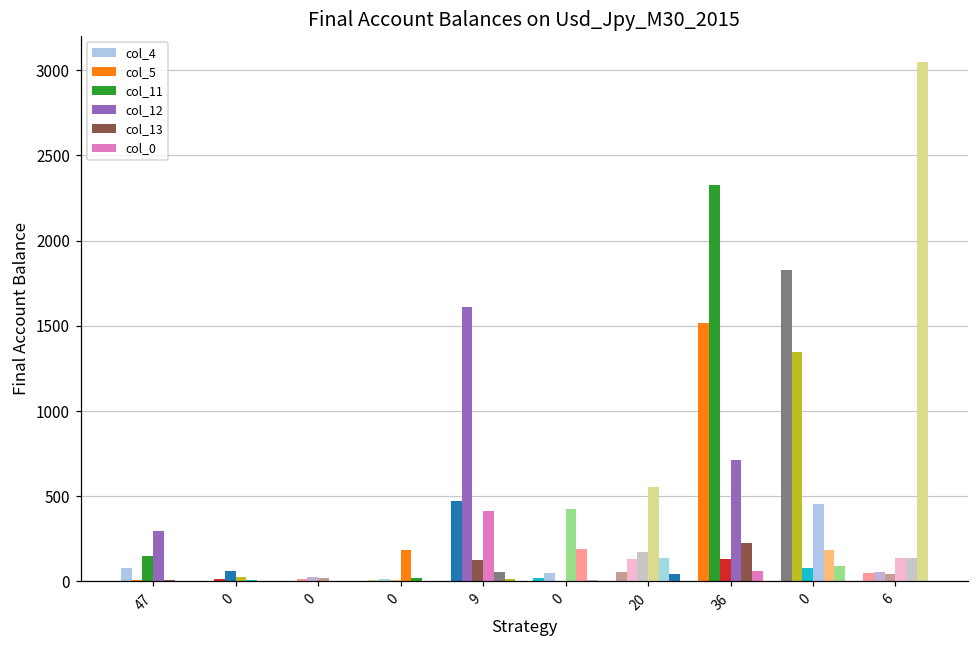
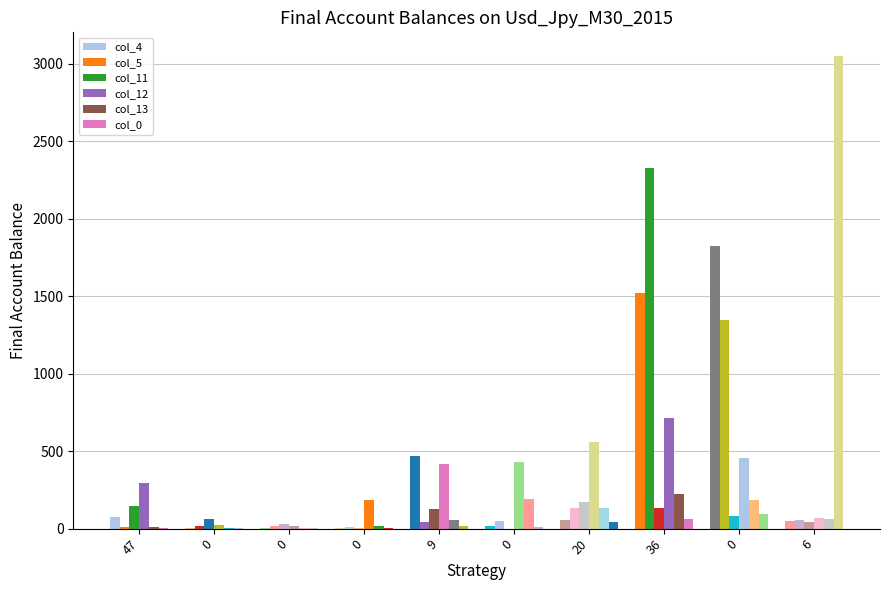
  {
    "col_4": {
      "47": 80,
      "9": 470,
      "20": 60,
      "36": 1520,
      "6": 50
    },
    "col_5": {
-     "9": 1610,
+     "9": 40,
      "20": 130,
      "36": 2330,
      "6": 60
    },
    "col_11": {
      "47": 150,
      "9": 120,
      "20": 170,
      "36": 130,
      "6": 40
    },
    "col_12": {
      "47": 290,
      "9": 420,
      "20": 560,
      "36": 720,
-     "6": 140
+     "6": 70
    },
    "col_13": {
      "9": 60,
      "20": 140,
      "36": 230,
-     "6": 140
+     "6": 60
    },
    "col_0": {
      "9": 20,
      "20": 40,
      "36": 60,
      "6": 3050
    }
  }
